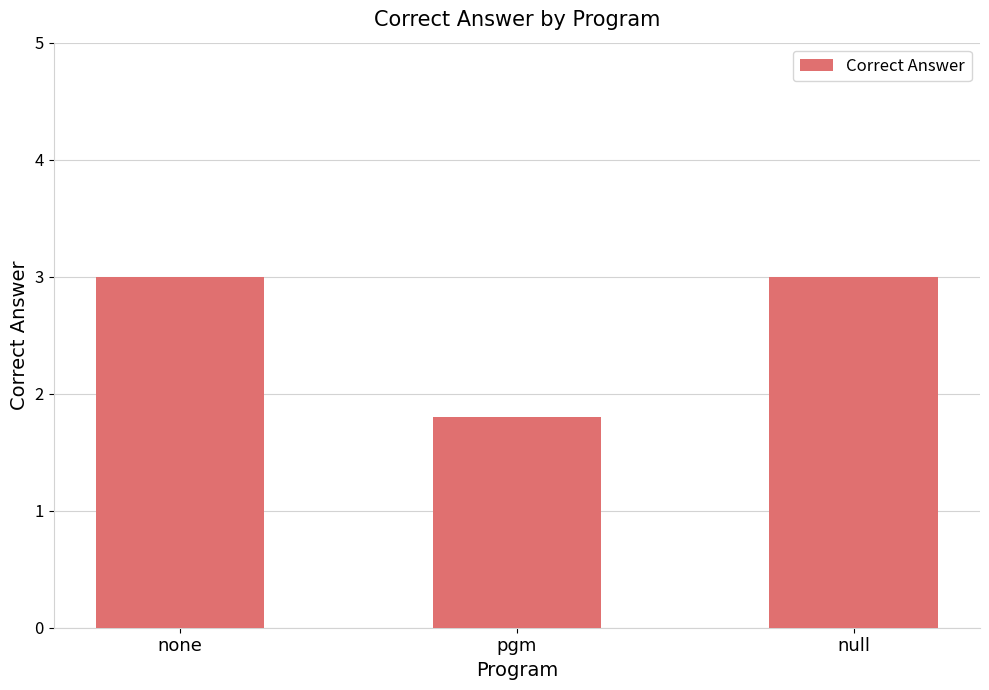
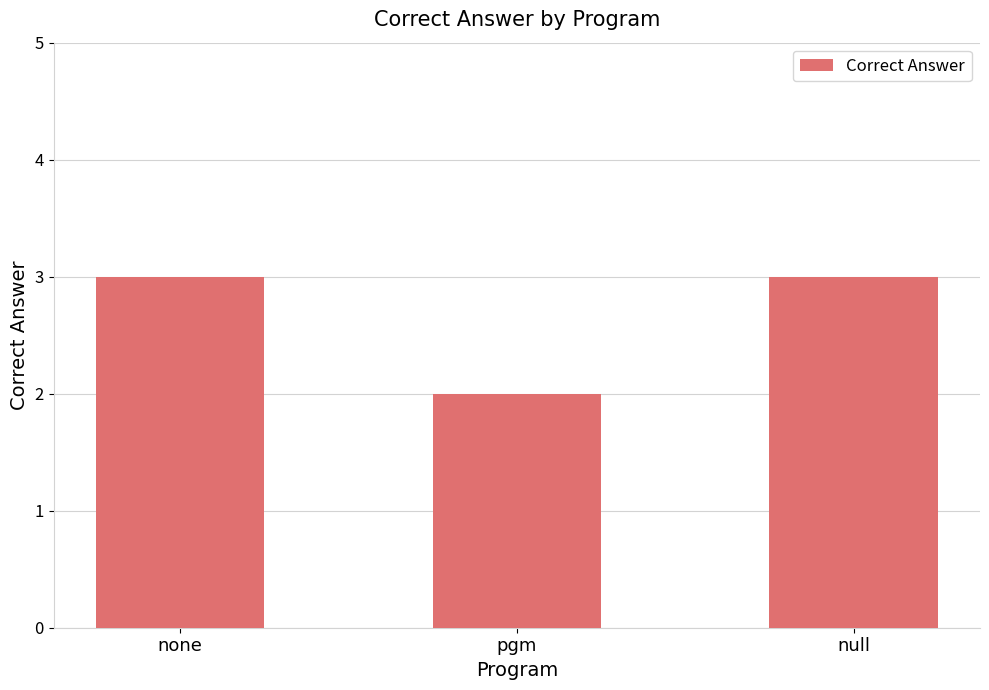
  {
    "none": 3.0,
-   "pgm": 1.8,
+   "pgm": 2.0,
    "null": 3.0
  }
